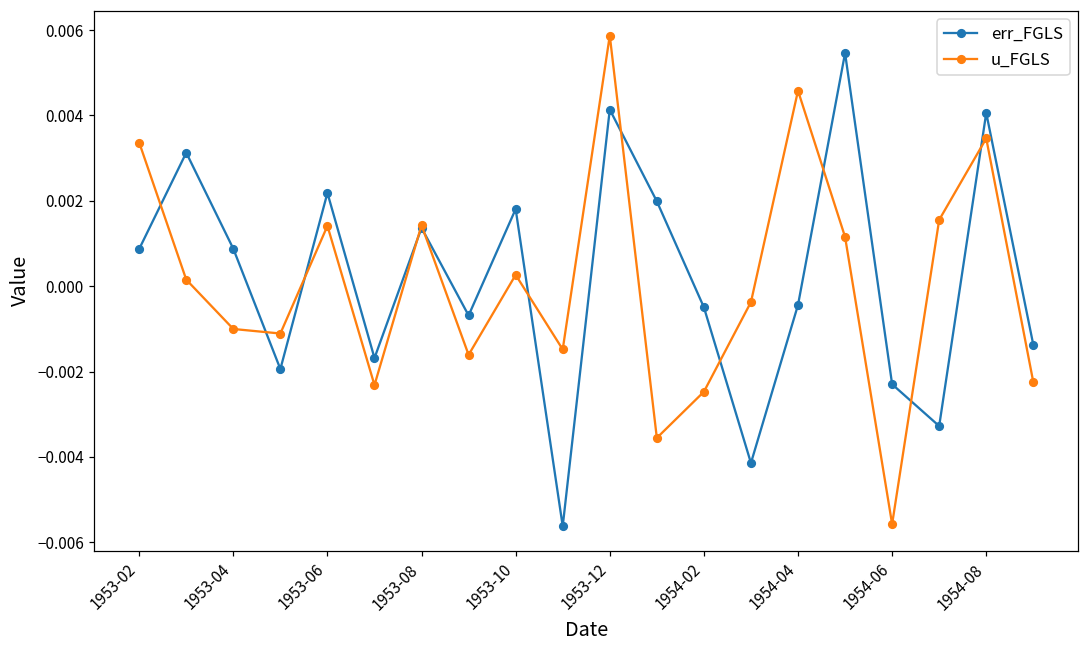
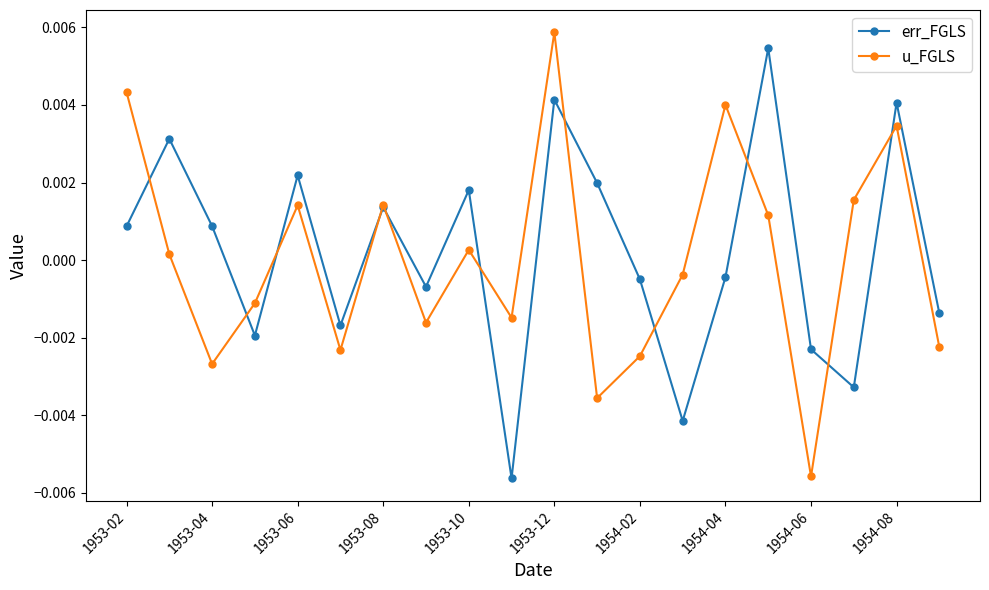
  {
    "err_FGLS": {
      "1953-02": 0.0009,
      "1953-04": 0.0009,
      "1953-06": 0.0022,
      "1953-10": 0.0018,
      "1953-12": 0.0041,
      "1954-02": -0.0005,
      "1954-04": -0.0004,
      "1954-06": -0.0023,
      "1954-08": 0.0041
    },
    "u_FGLS": {
-     "1953-02": 0.0034,
-     "1953-04": -0.0010,
+     "1953-02": 0.0043,
+     "1953-04": -0.0027,
      "1953-06": 0.0014,
      "1953-10": 0.0003,
      "1953-12": 0.0059,
      "1954-02": -0.0025,
-     "1954-04": 0.0046,
+     "1954-04": 0.0040,
      "1954-06": -0.0056,
      "1954-08": 0.0035
    }
  }
